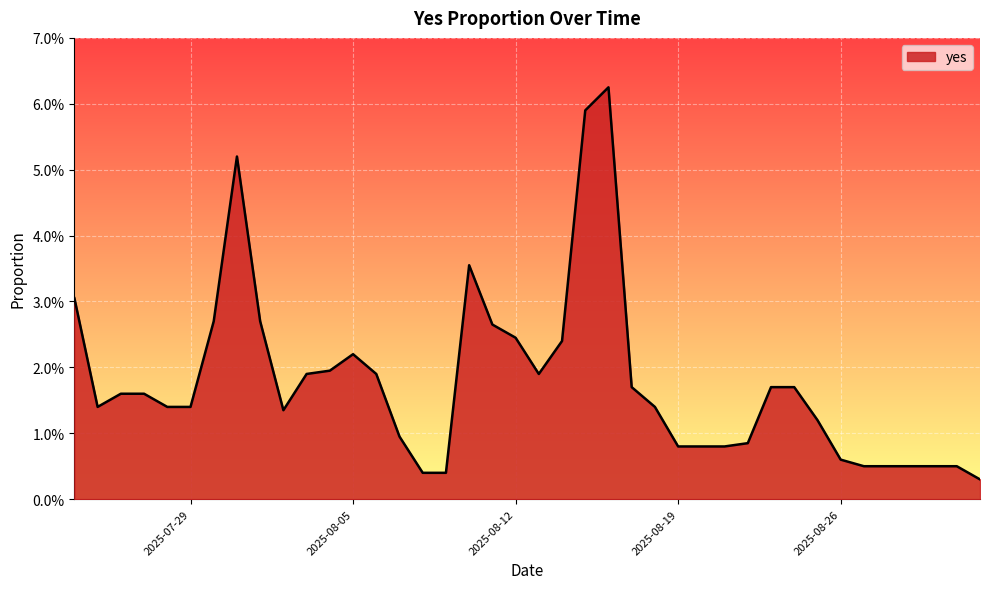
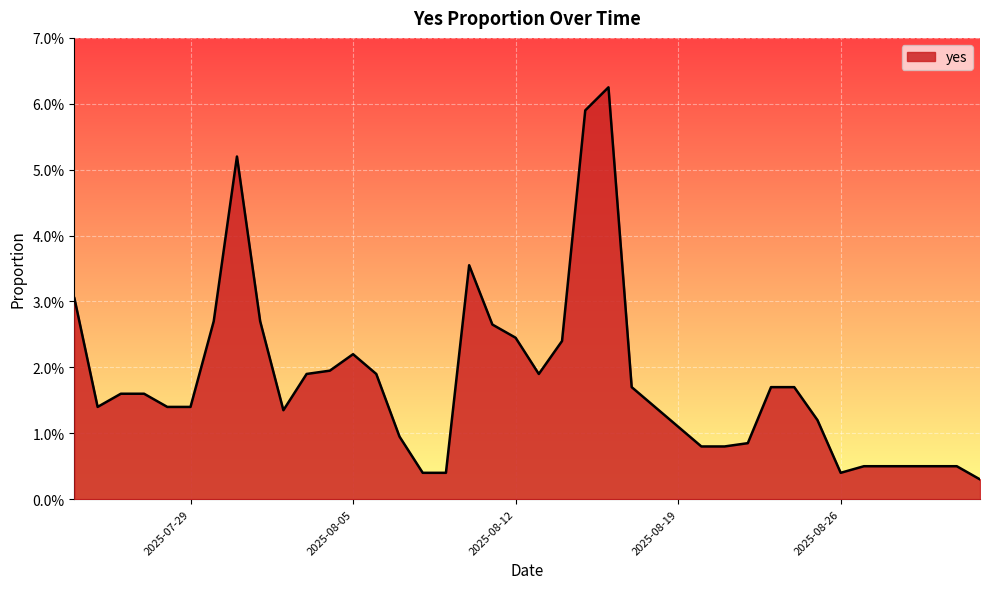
  {
    "2025-07-29": "1.4%",
    "2025-08-05": "2.2%",
    "2025-08-12": "2.5%",
-   "2025-08-19": "0.8%",
-   "2025-08-26": "0.6%"
+   "2025-08-19": "1.1%",
+   "2025-08-26": "0.4%"
  }
